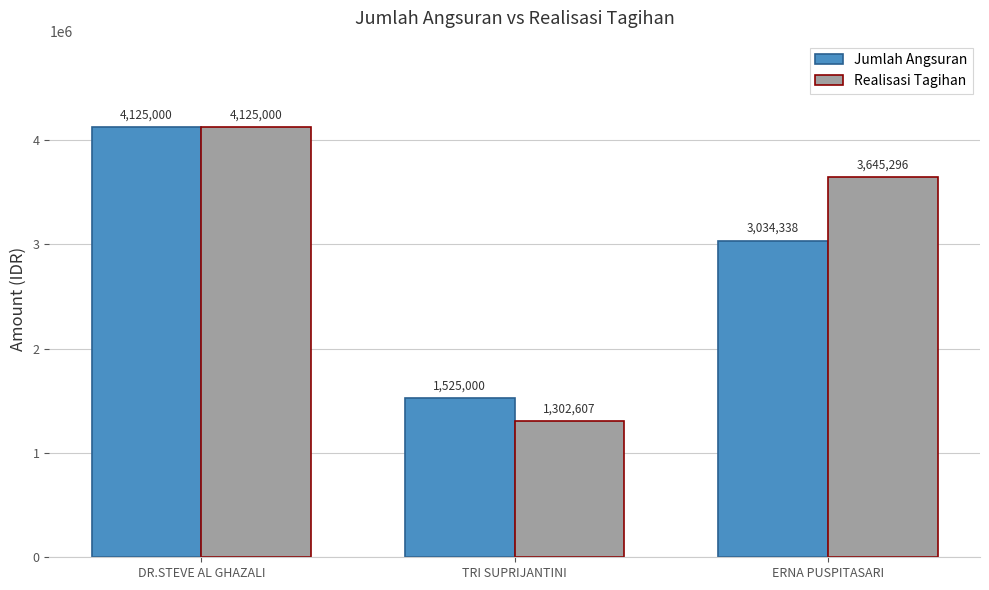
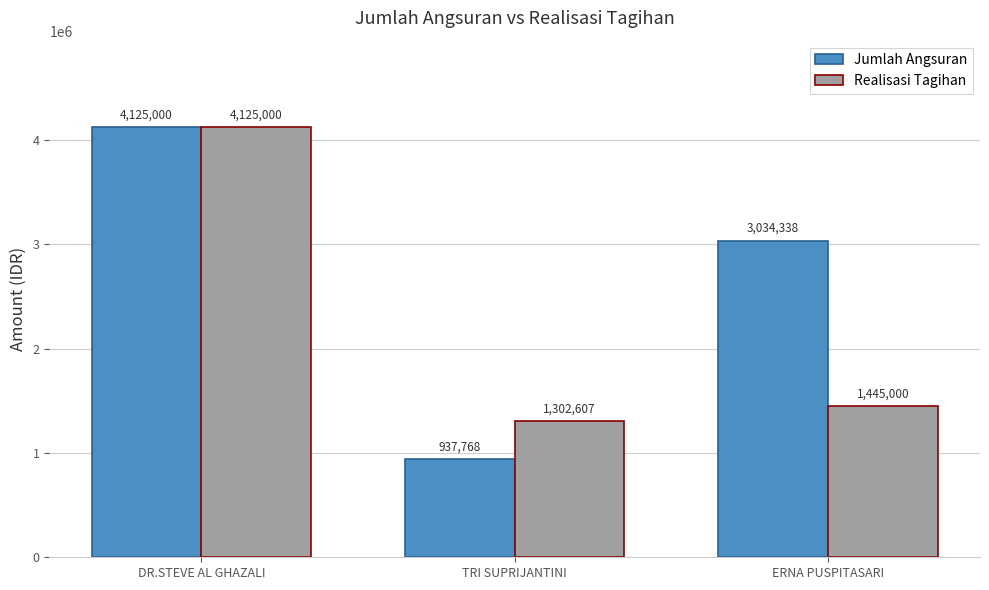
  {
    "Jumlah Angsuran": {
      "DR.STEVE AL GHAZALI": "4,125,000",
-     "TRI SUPRIJANTINI": "1,525,000",
+     "TRI SUPRIJANTINI": "937,768",
      "ERNA PUSPITASARI": "3,034,338"
    },
    "Realisasi Tagihan": {
      "DR.STEVE AL GHAZALI": "4,125,000",
      "TRI SUPRIJANTINI": "1,302,607",
-     "ERNA PUSPITASARI": "3,645,296"
+     "ERNA PUSPITASARI": "1,445,000"
    }
  }
